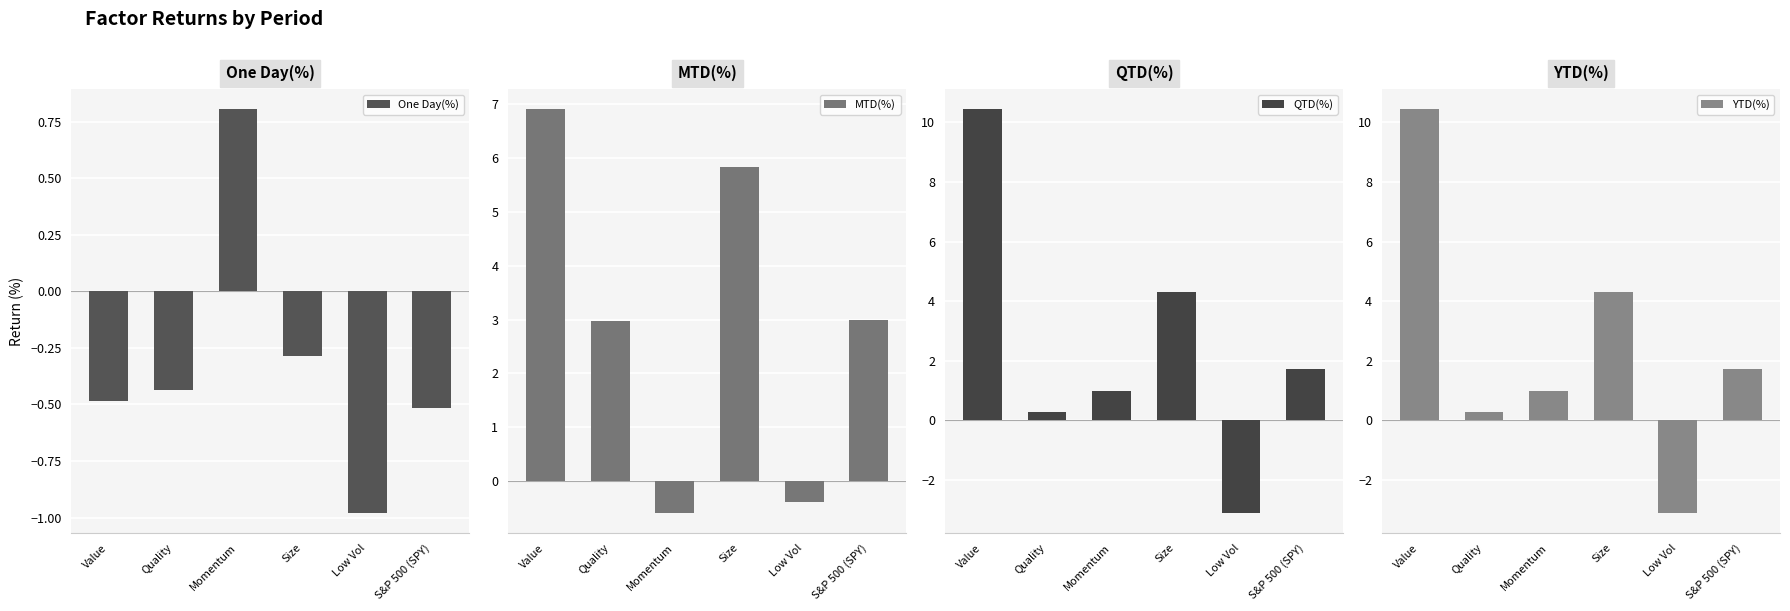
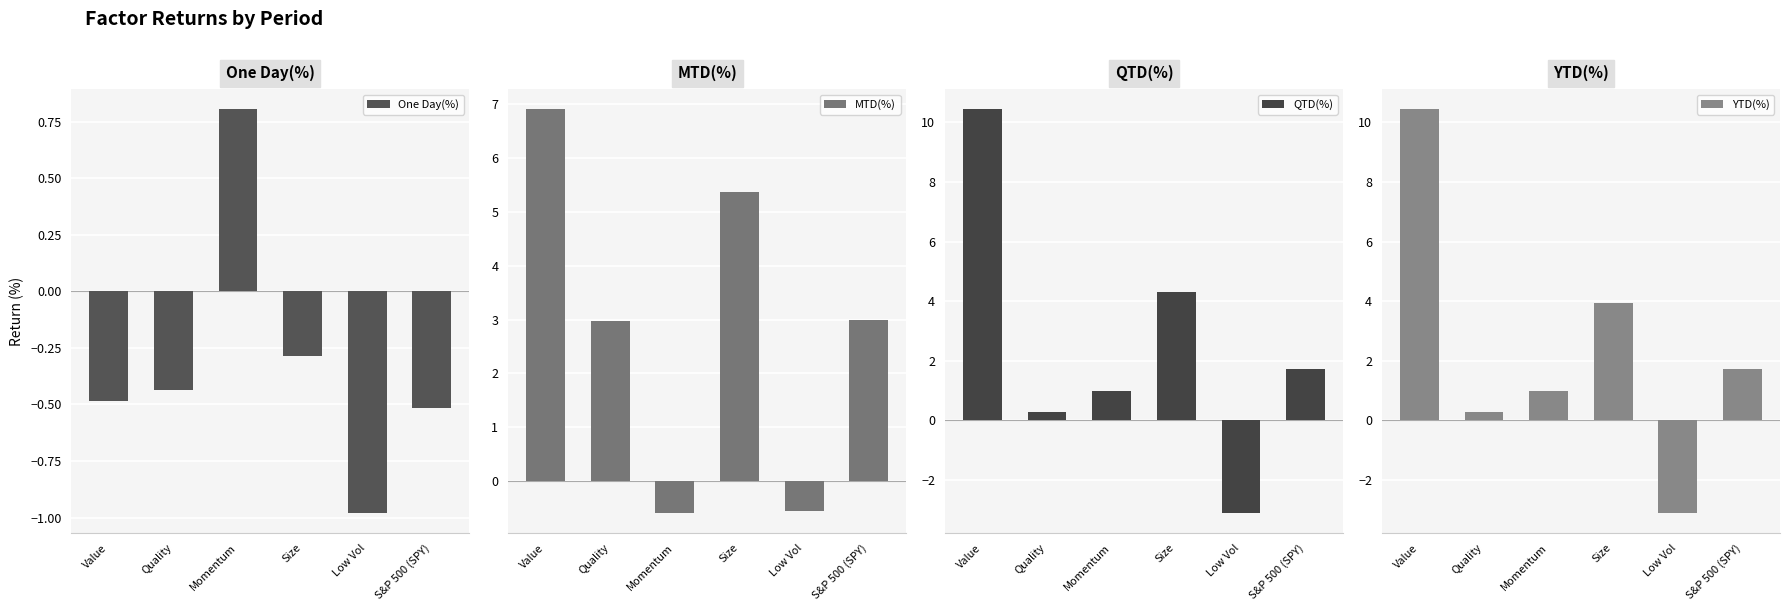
  {
    "One Day(%)": {
      "Value": -0.48,
      "Quality": -0.44,
      "Momentum": 0.80,
      "Size": -0.28,
      "Low Vol": -0.98,
      "S&P 500 (SPY)": -0.52
    },
    "MTD(%)": {
      "Value": 6.9,
      "Quality": 3.0,
      "Momentum": -0.6,
-     "Size": 5.8,
-     "Low Vol": -0.4,
+     "Size": 5.4,
+     "Low Vol": -0.6,
      "S&P 500 (SPY)": 3.0
    },
    "QTD(%)": {
      "Value": 10.4,
      "Quality": 0.3,
      "Momentum": 1.0,
      "Size": 4.3,
      "Low Vol": -3.1,
      "S&P 500 (SPY)": 1.7
    },
    "YTD(%)": {
      "Value": 10.4,
      "Quality": 0.3,
      "Momentum": 1.0,
-     "Size": 4.3,
+     "Size": 3.9,
      "Low Vol": -3.1,
      "S&P 500 (SPY)": 1.7
    }
  }
